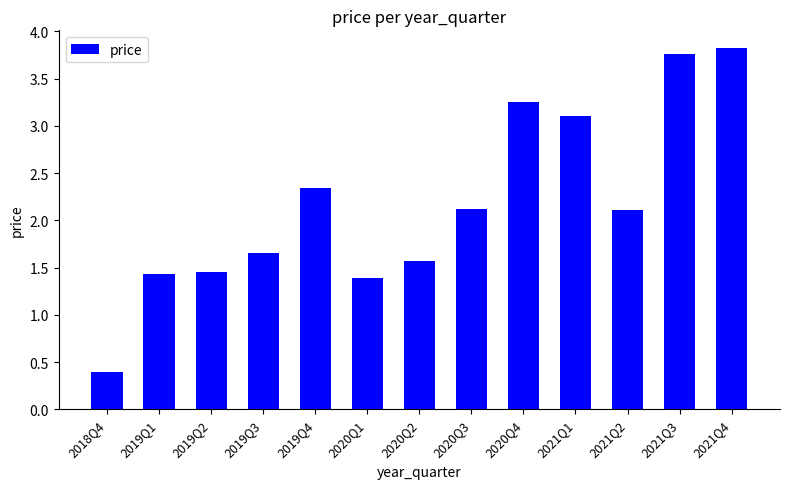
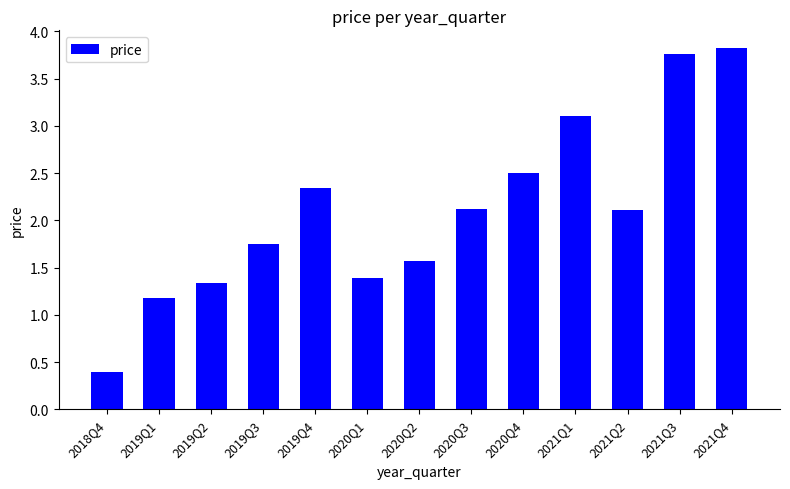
  {
    "2018Q4": 0.4,
-   "2019Q1": 1.4,
-   "2019Q2": 1.4,
-   "2019Q3": 1.66,
+   "2019Q1": 1.2,
+   "2019Q2": 1.3,
+   "2019Q3": 1.75,
    "2019Q4": 2.3,
    "2020Q1": 1.4,
    "2020Q2": 1.6,
    "2020Q3": 2.1,
-   "2020Q4": 3.3,
+   "2020Q4": 2.5,
    "2021Q1": 3.1,
    "2021Q2": 2.1,
    "2021Q3": 3.8,
    "2021Q4": 3.8
  }
